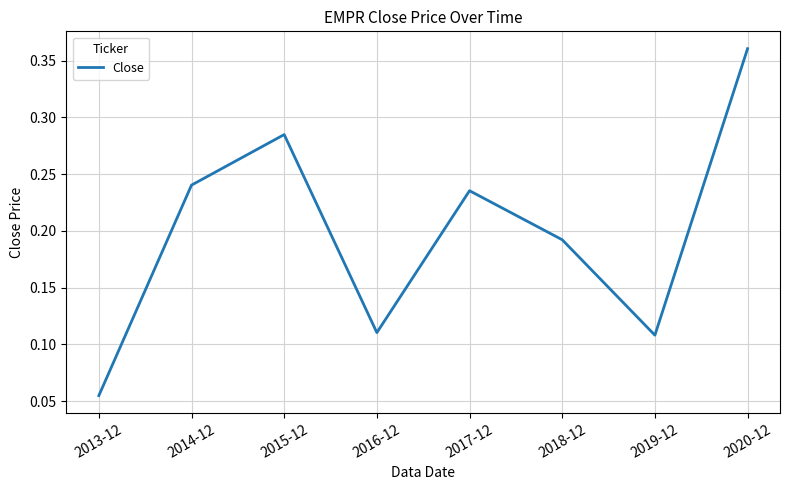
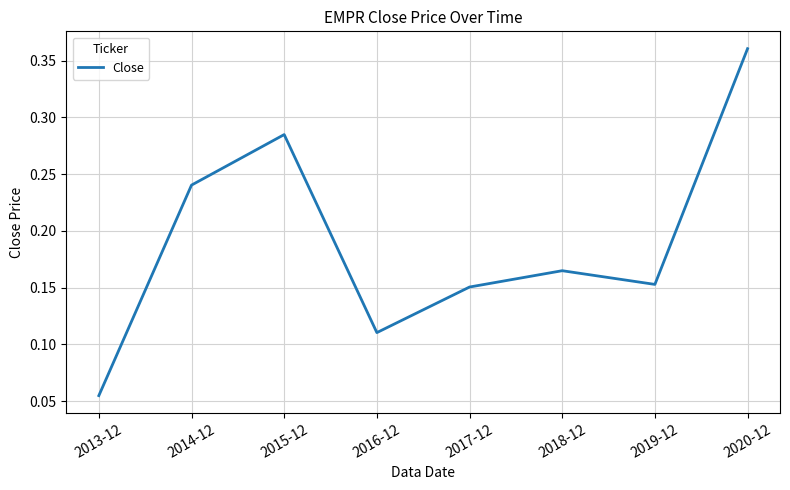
  {
    "2013-12": 0.055,
    "2014-12": 0.240,
    "2015-12": 0.285,
    "2016-12": 0.110,
-   "2017-12": 0.235,
-   "2018-12": 0.192,
-   "2019-12": 0.108,
+   "2017-12": 0.150,
+   "2018-12": 0.165,
+   "2019-12": 0.153,
    "2020-12": 0.360
  }
